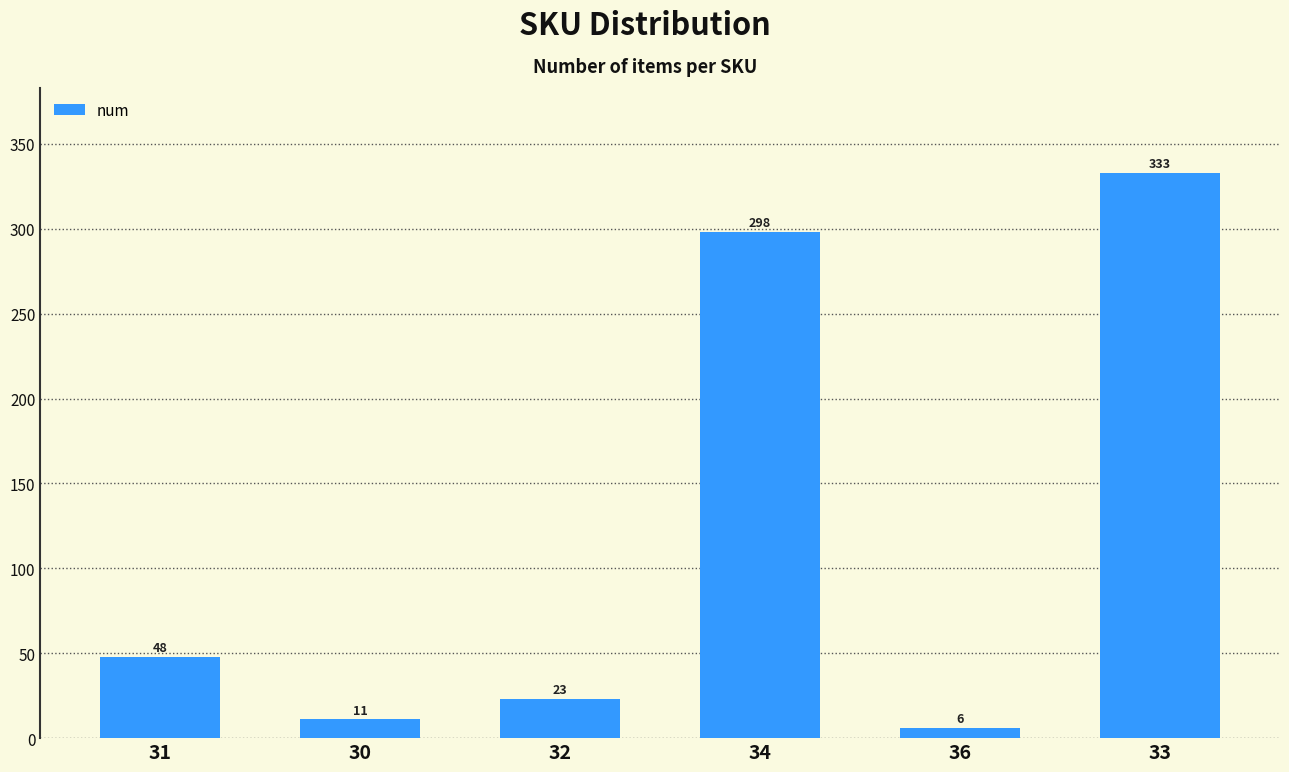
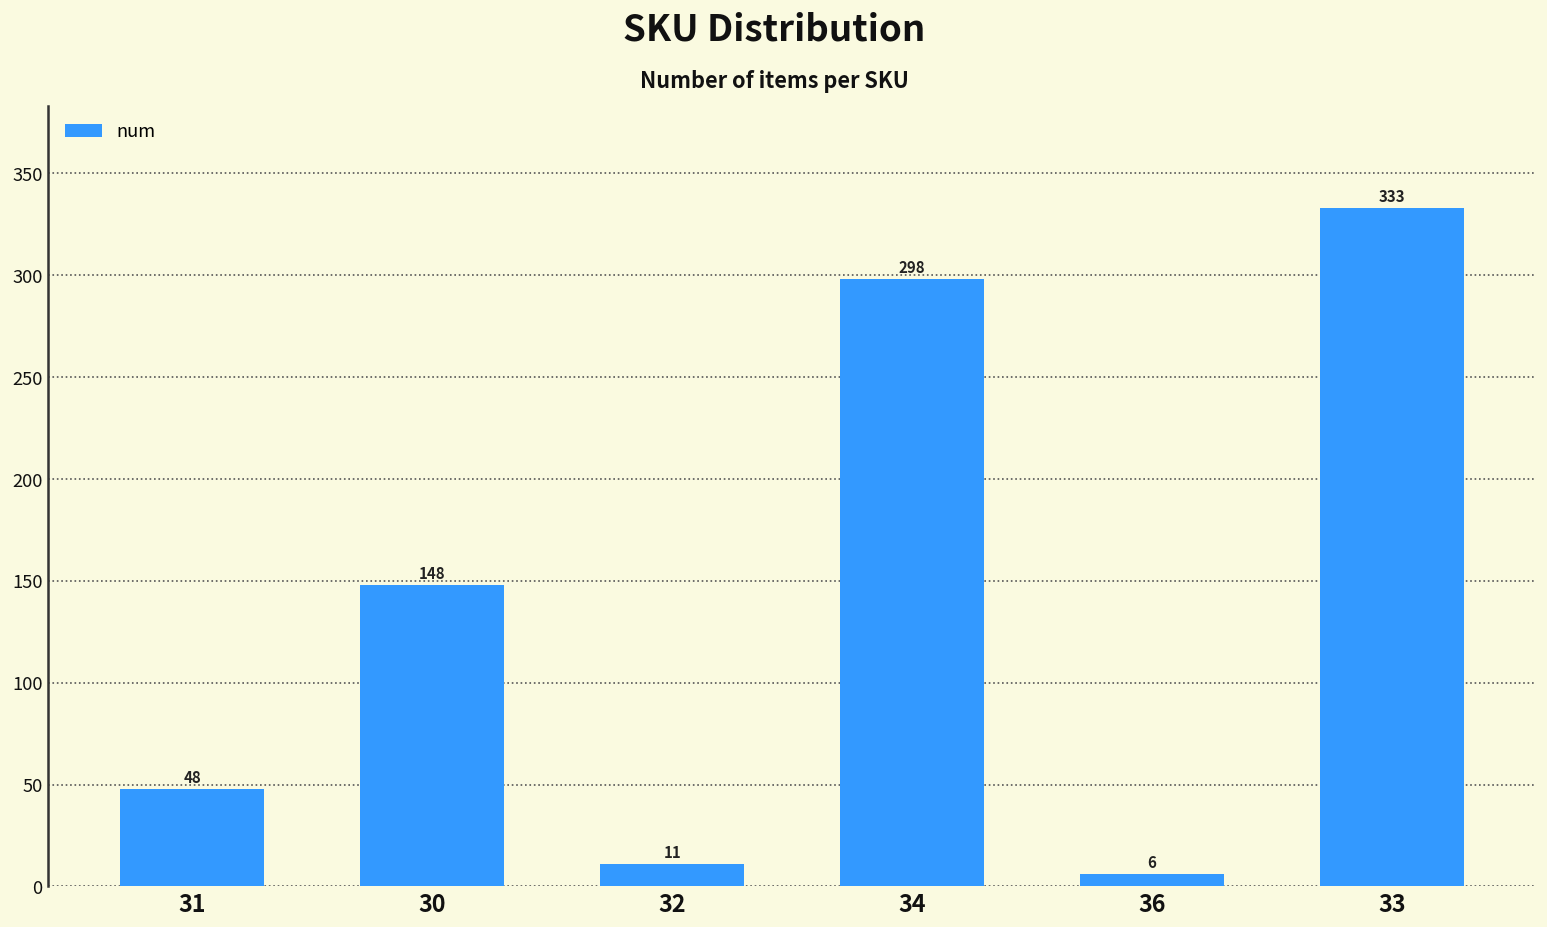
  {
    "31": 48,
-   "30": 11,
-   "32": 23,
+   "30": 148,
+   "32": 11,
    "34": 298,
    "36": 6,
    "33": 333
  }
